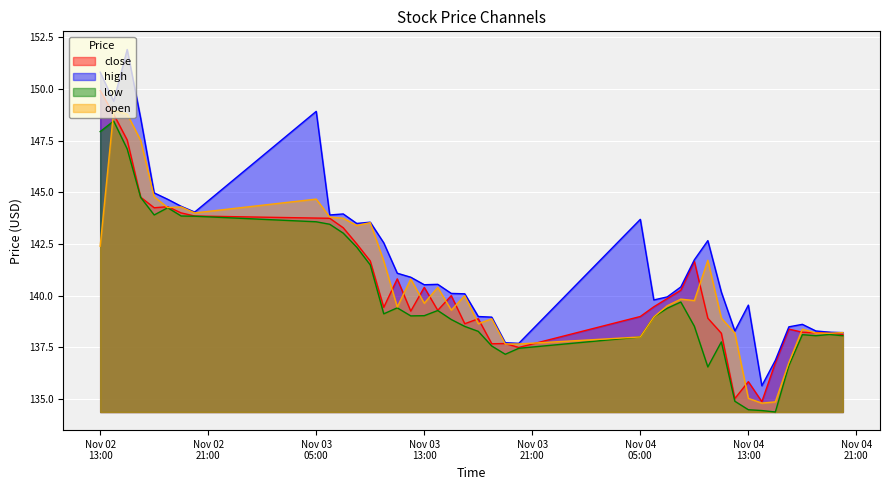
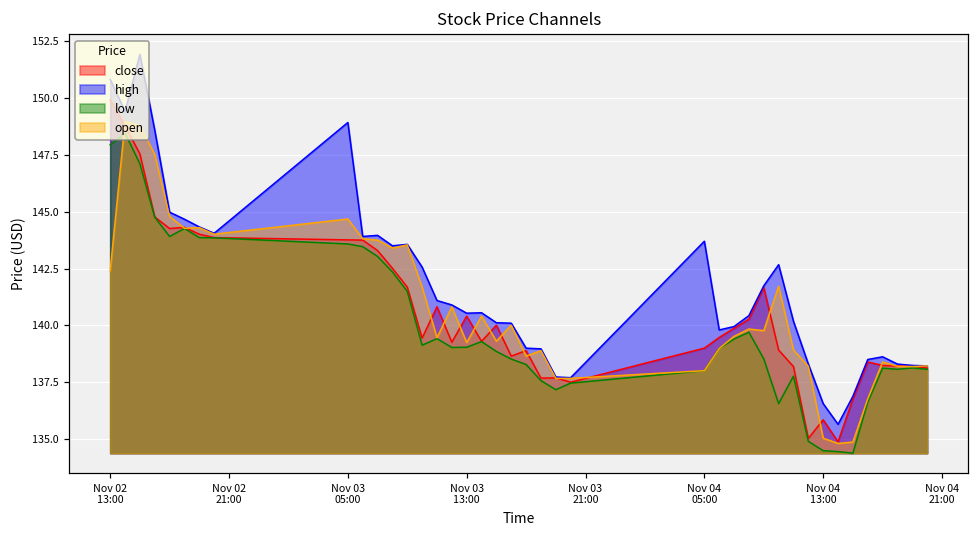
  {
    "close": {
      "Nov 03 05:00": 143.8,
      "Nov 03 13:00": 140.4,
      "Nov 04 05:00": 139.0,
      "Nov 04 13:00": 135.8
    },
    "high": {
      "Nov 03 05:00": 148.9,
      "Nov 03 13:00": 140.5,
      "Nov 04 05:00": 143.7,
-     "Nov 04 13:00": 139.6
+     "Nov 04 13:00": 136.6
    },
    "low": {
      "Nov 02 13:00": 147.9,
      "Nov 03 05:00": 143.6,
      "Nov 03 13:00": 139.0,
      "Nov 04 13:00": 134.5
    },
    "open": {
      "Nov 02 13:00": 142.4,
      "Nov 03 05:00": 144.7,
-     "Nov 03 13:00": 139.6,
+     "Nov 03 13:00": 139.2,
      "Nov 04 13:00": 135.0
    }
  }
